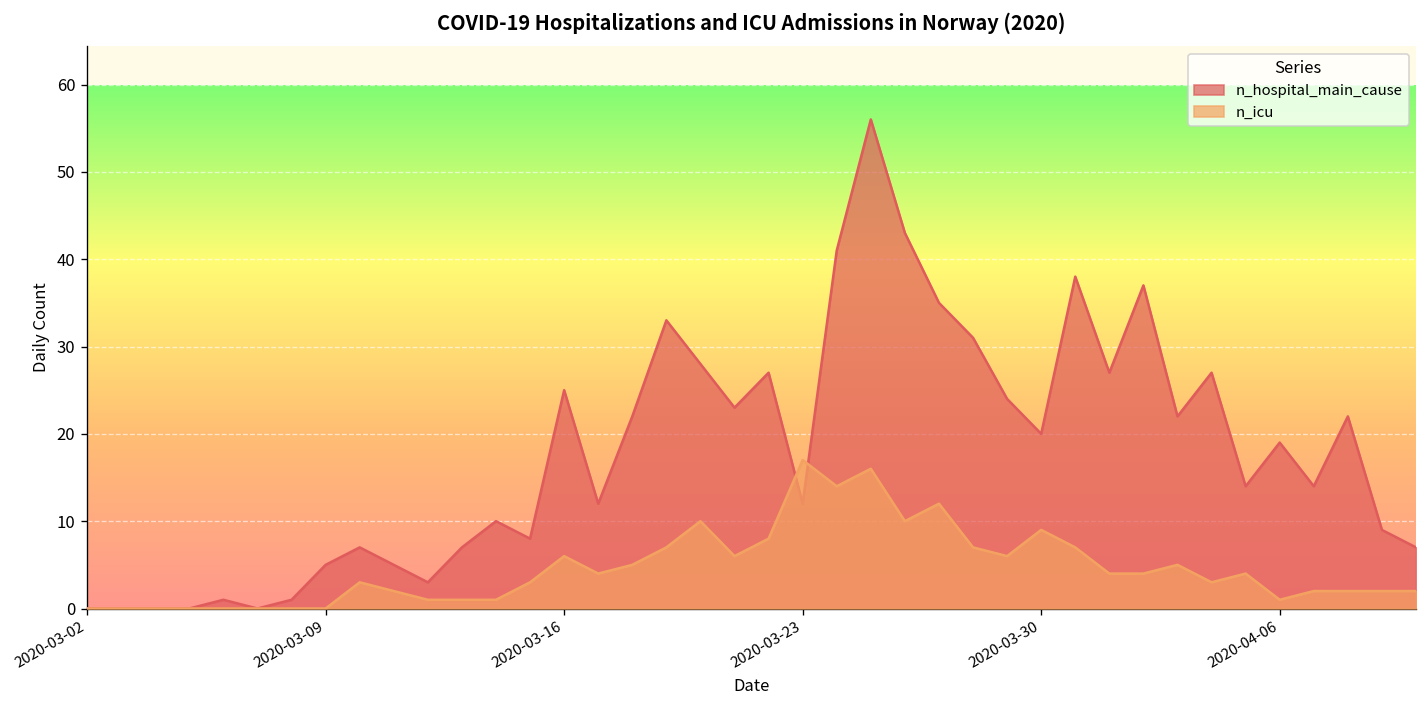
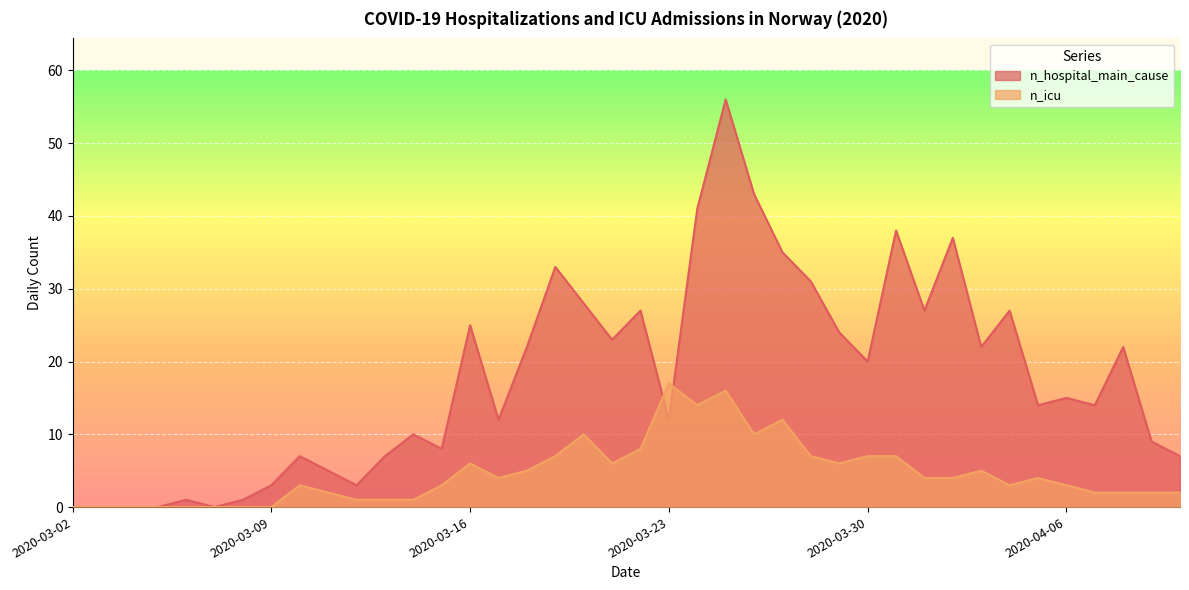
  {
    "n_hospital_main_cause": {
-     "2020-03-09": 5,
+     "2020-03-09": 3,
      "2020-03-16": 25,
      "2020-03-23": 12,
      "2020-03-30": 20,
-     "2020-04-06": 19
+     "2020-04-06": 15
    },
    "n_icu": {
      "2020-03-09": 0,
      "2020-03-16": 6,
      "2020-03-23": 17,
-     "2020-03-30": 9,
-     "2020-04-06": 1
+     "2020-03-30": 7,
+     "2020-04-06": 3
    }
  }
